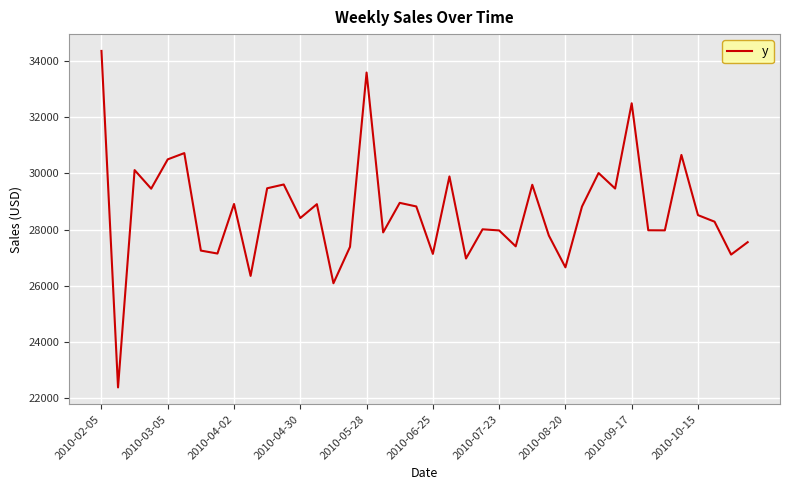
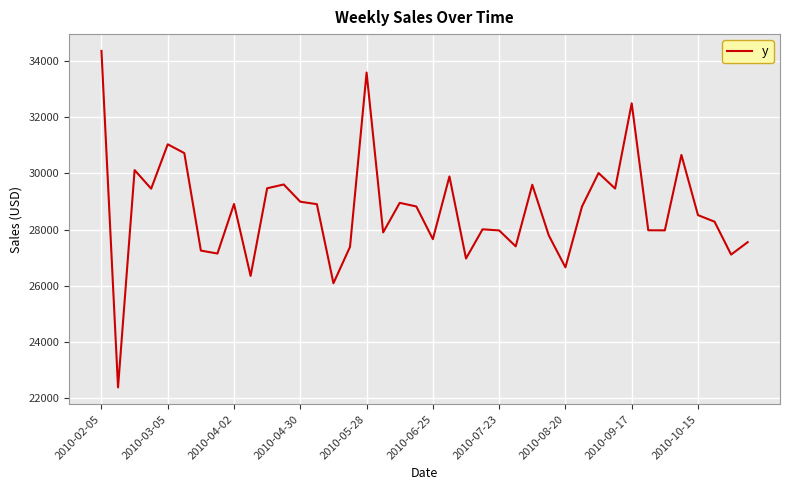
  {
    "2010-02-05": 34400,
-   "2010-03-05": 30500,
+   "2010-03-05": 31000,
    "2010-04-02": 28900,
-   "2010-04-30": 28400,
+   "2010-04-30": 29000,
    "2010-05-28": 33600,
-   "2010-06-25": 27100,
+   "2010-06-25": 27700,
    "2010-07-23": 28000,
    "2010-08-20": 26700,
    "2010-09-17": 32500,
    "2010-10-15": 28500
  }
